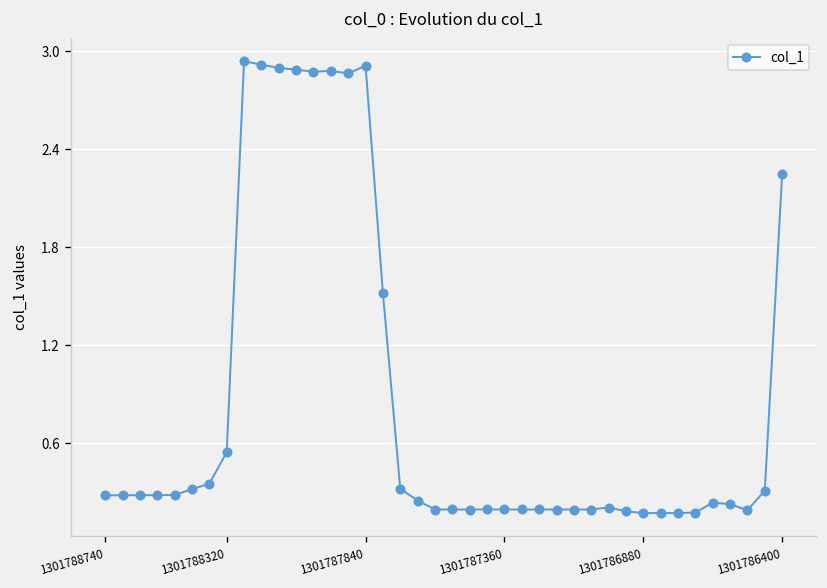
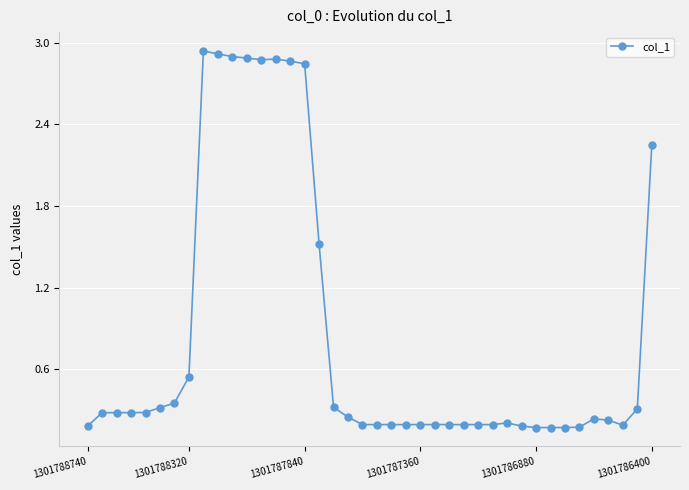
  {
-   "1301788740": 0.28,
+   "1301788740": 0.18,
    "1301788320": 0.54,
-   "1301787840": 2.91,
+   "1301787840": 2.84,
    "1301787360": 0.19,
    "1301786880": 0.17,
    "1301786400": 2.25
  }
